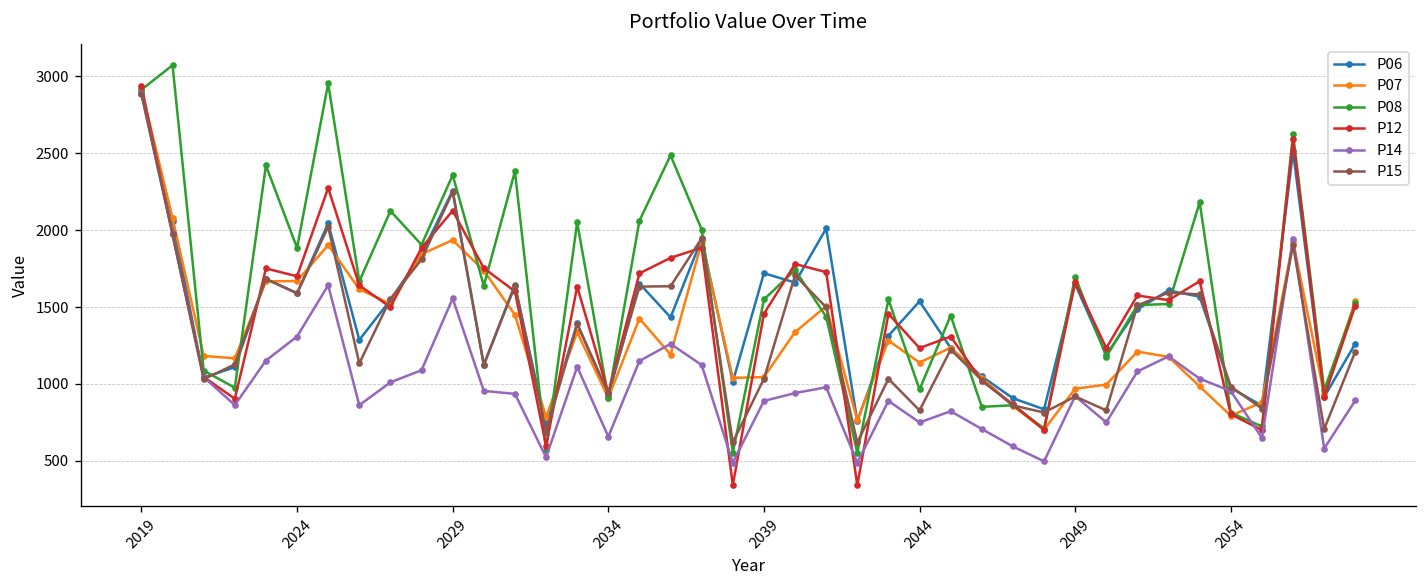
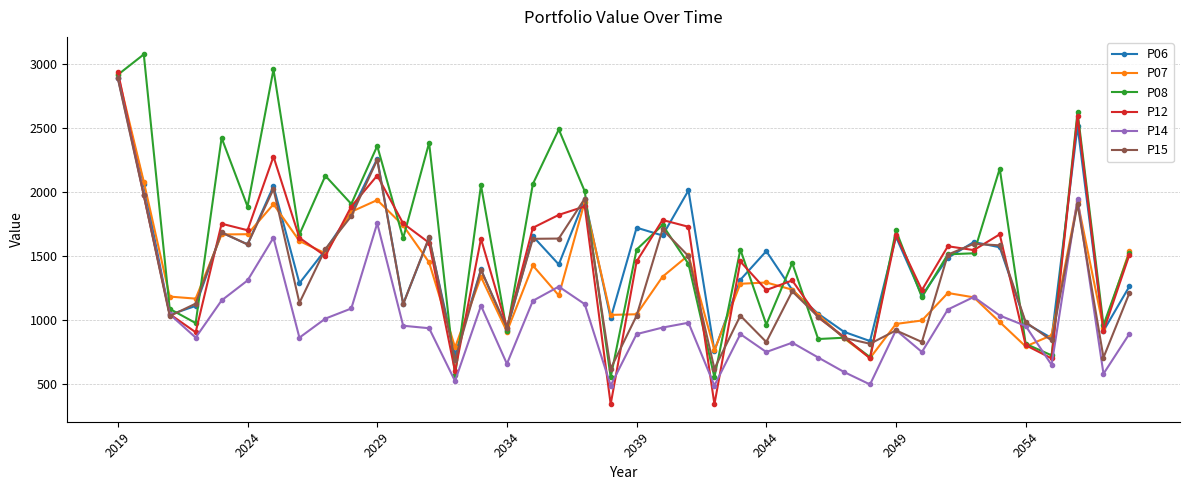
  {
    "P06": {
      "2039": 1720,
      "2044": 1540
    },
    "P07": {
      "2024": 1670,
      "2029": 1940,
-     "2044": 1140,
+     "2044": 1290,
      "2049": 970
    },
    "P08": {
      "2024": 1890,
      "2029": 2360,
      "2039": 1550,
      "2044": 960,
      "2049": 1700
    },
    "P12": {
      "2019": 2940,
      "2024": 1700,
      "2029": 2130,
      "2039": 1460,
      "2044": 1230
    },
    "P14": {
      "2024": 1310,
-     "2029": 1560,
+     "2029": 1750,
      "2034": 660,
      "2039": 890,
      "2044": 750,
      "2054": 950
    },
    "P15": {
      "2044": 830
    }
  }
